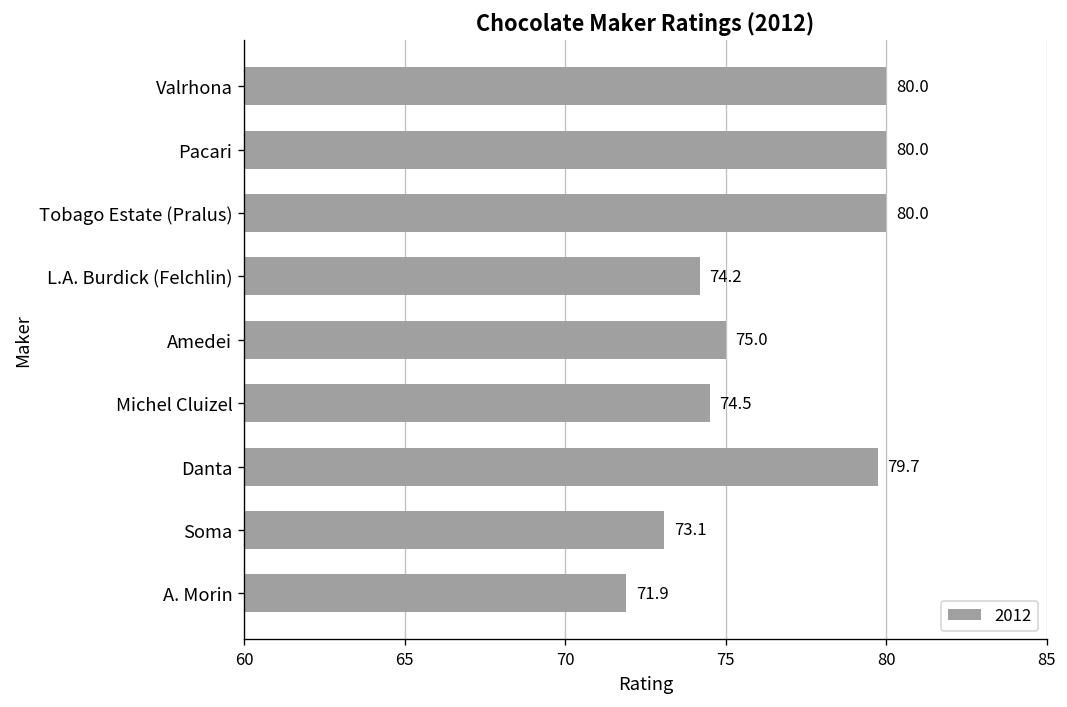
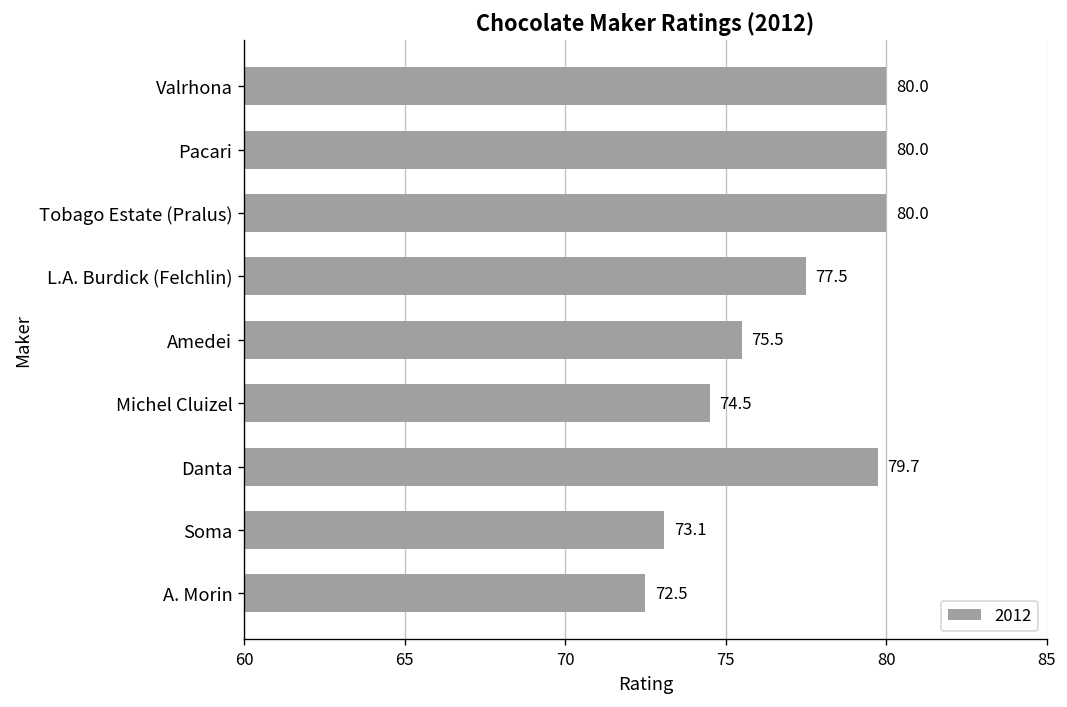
  {
    "Valrhona": 80.0,
    "Pacari": 80.0,
    "Tobago Estate (Pralus)": 80.0,
-   "L.A. Burdick (Felchlin)": 74.2,
-   "Amedei": 75.0,
+   "L.A. Burdick (Felchlin)": 77.5,
+   "Amedei": 75.5,
    "Michel Cluizel": 74.5,
    "Danta": 79.7,
    "Soma": 73.1,
-   "A. Morin": 71.9
+   "A. Morin": 72.5
  }
